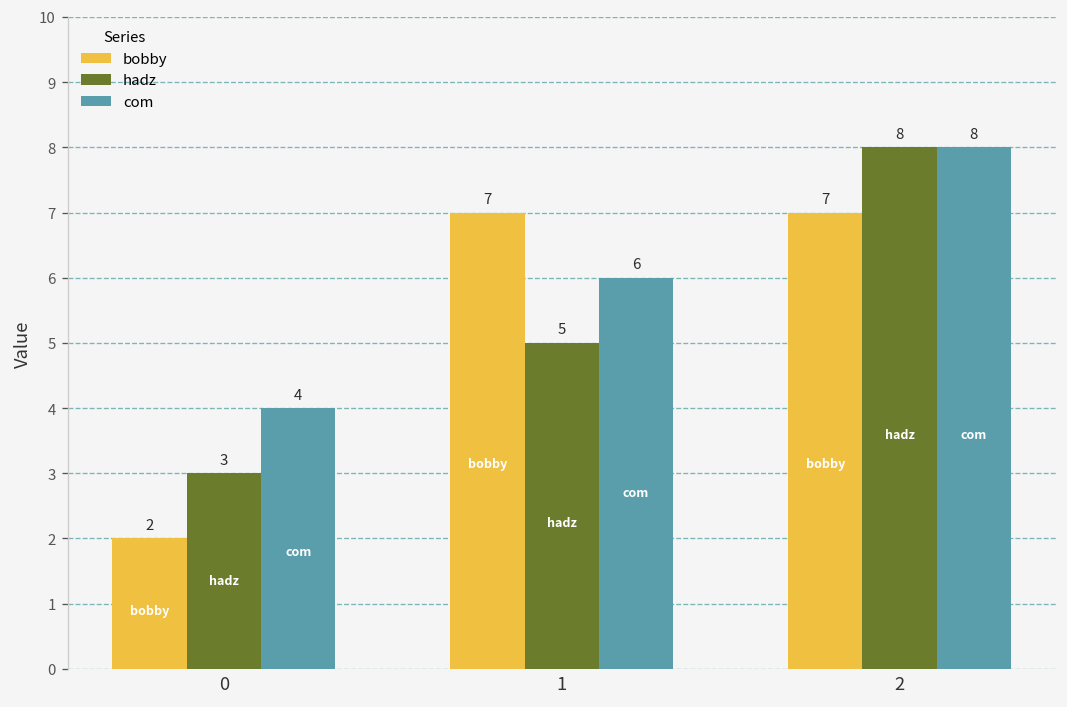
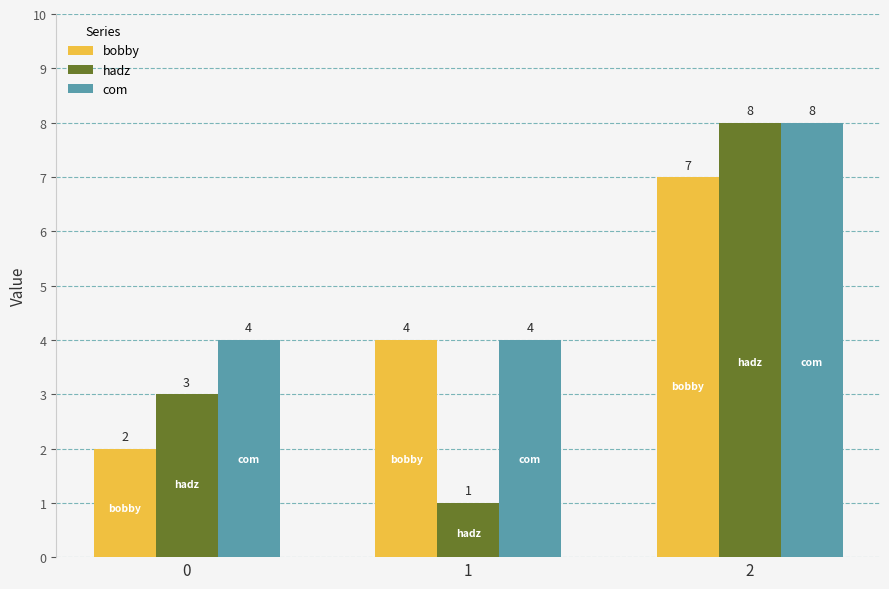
  {
    "bobby": {
      "0": 2,
-     "1": 7,
+     "1": 4,
      "2": 7
    },
    "hadz": {
      "0": 3,
-     "1": 5,
+     "1": 1,
      "2": 8
    },
    "com": {
      "0": 4,
-     "1": 6,
+     "1": 4,
      "2": 8
    }
  }
